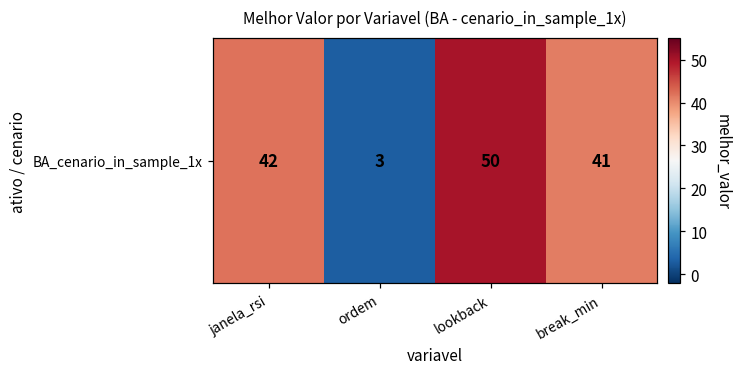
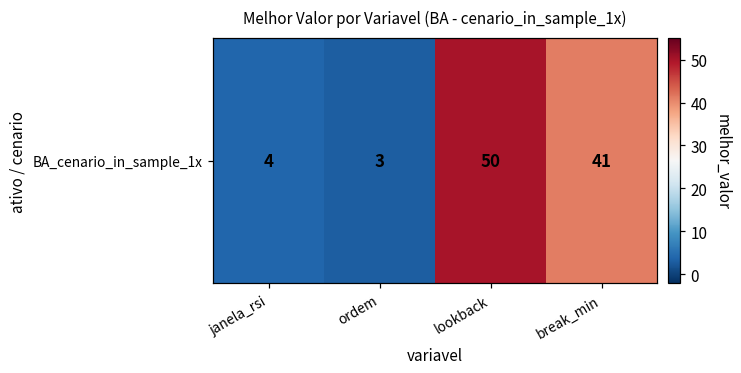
  {
    "BA_cenario_in_sample_1x": {
-     "janela_rsi": 42,
+     "janela_rsi": 4,
      "ordem": 3,
      "lookback": 50,
      "break_min": 41
    }
  }
